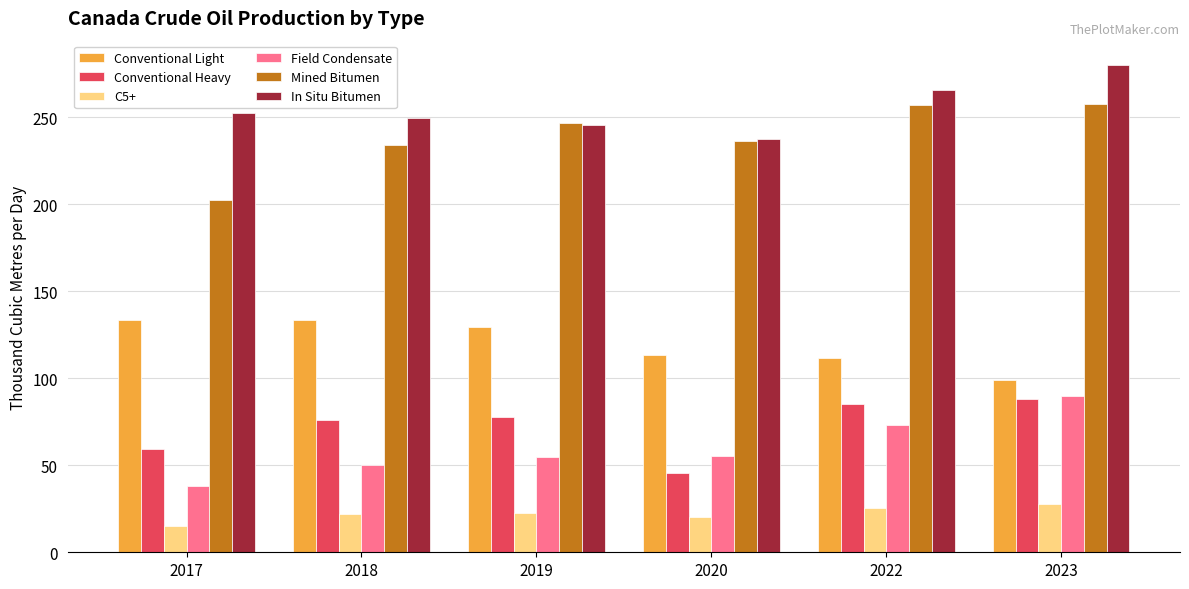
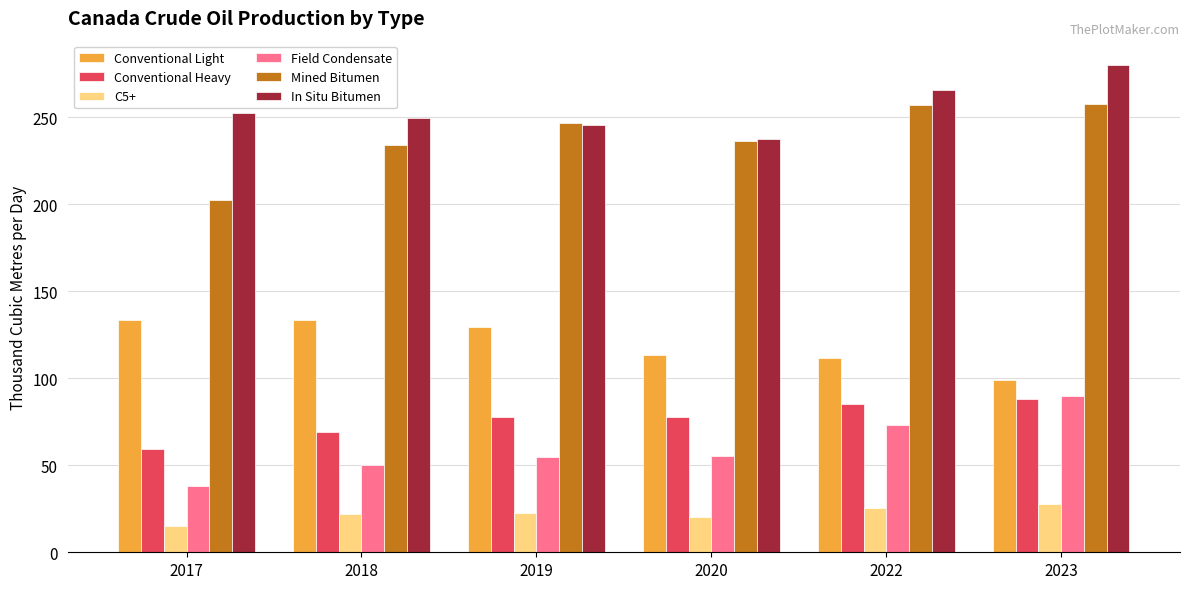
  {
    "Conventional Light": {
      "2017": 134,
      "2018": 133,
      "2019": 129,
      "2020": 113,
      "2022": 112,
      "2023": 99
    },
    "Conventional Heavy": {
      "2017": 59,
-     "2018": 76,
+     "2018": 69,
      "2019": 78,
-     "2020": 46,
+     "2020": 78,
      "2022": 85,
      "2023": 88
    },
    "C5+": {
      "2017": 15,
      "2018": 22,
      "2019": 23,
      "2020": 20,
      "2022": 25,
      "2023": 28
    },
    "Field Condensate": {
      "2017": 38,
      "2018": 50,
      "2019": 55,
      "2020": 56,
      "2022": 73,
      "2023": 90
    },
    "Mined Bitumen": {
      "2017": 203,
      "2018": 234,
      "2019": 247,
      "2020": 236,
      "2022": 257,
      "2023": 258
    },
    "In Situ Bitumen": {
      "2017": 252,
      "2018": 250,
      "2019": 246,
      "2020": 238,
      "2022": 266,
      "2023": 280
    }
  }
